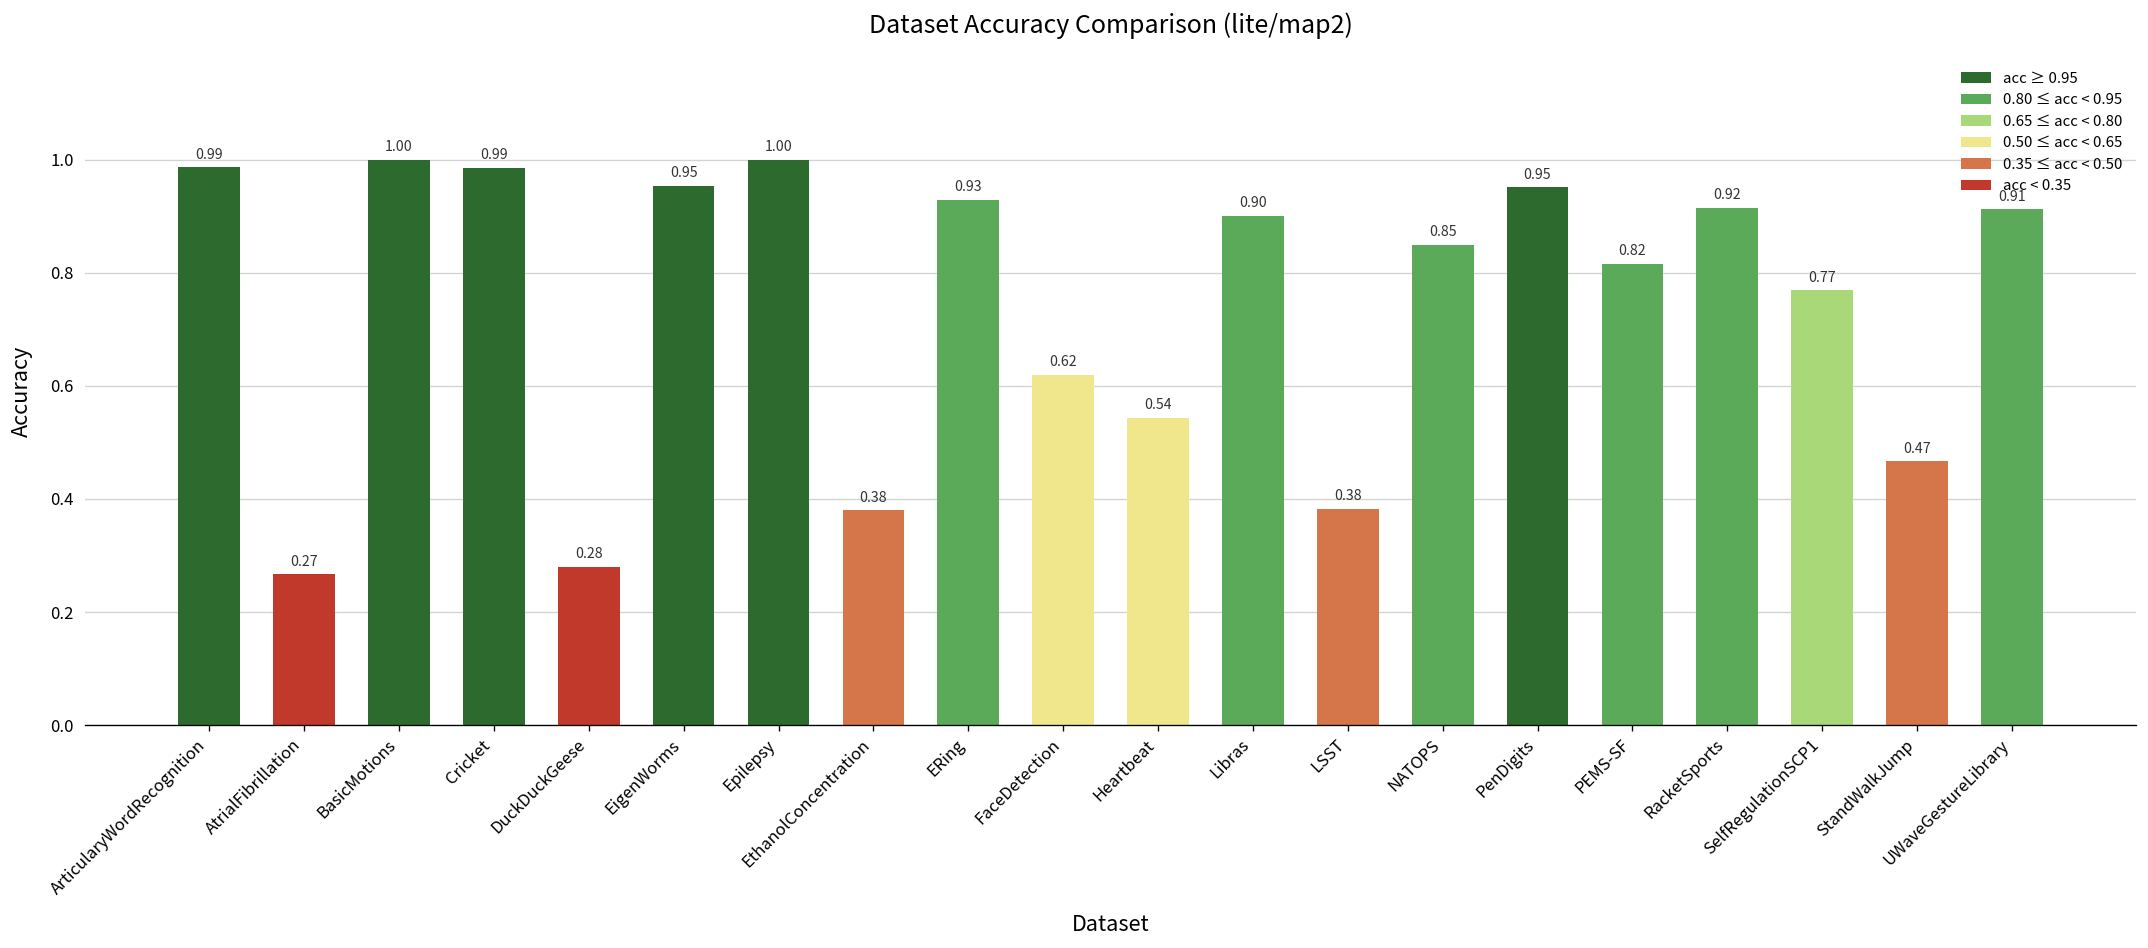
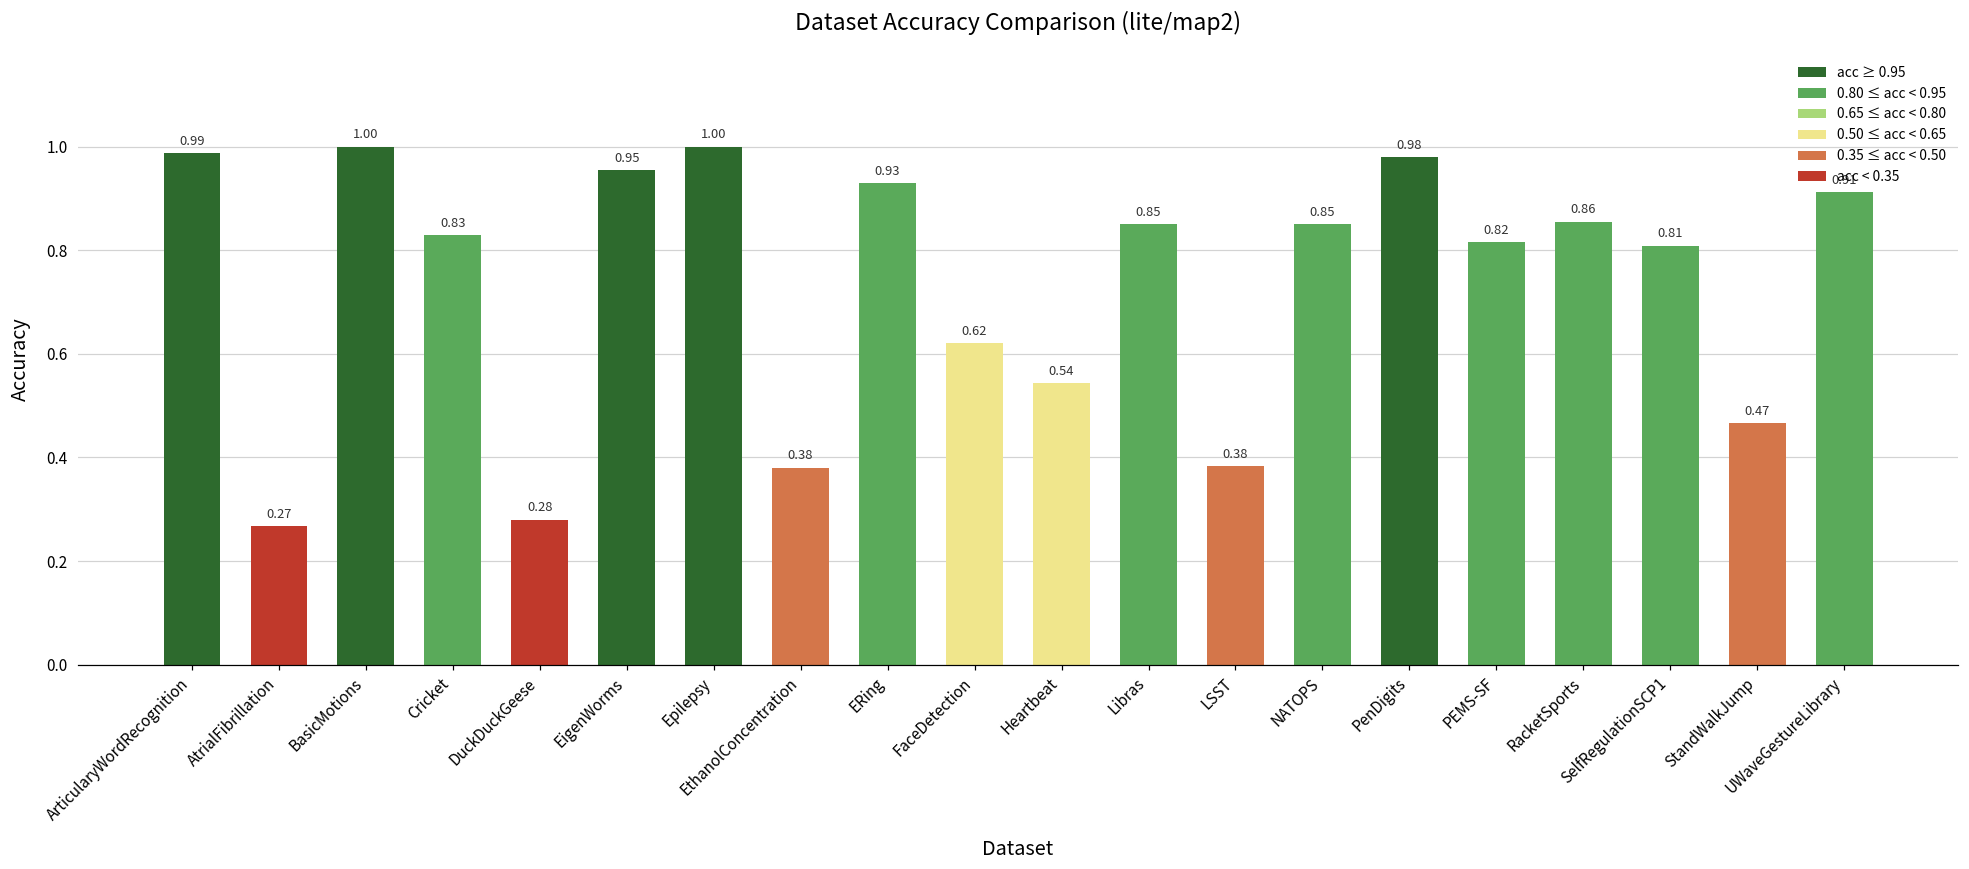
  {
    "ArticularyWordRecognition": 0.99,
    "AtrialFibrillation": 0.27,
    "BasicMotions": 1.00,
-   "Cricket": 0.99,
+   "Cricket": 0.83,
    "DuckDuckGeese": 0.28,
    "EigenWorms": 0.95,
    "Epilepsy": 1.00,
    "EthanolConcentration": 0.38,
    "ERing": 0.93,
    "FaceDetection": 0.62,
    "Heartbeat": 0.54,
-   "Libras": 0.90,
+   "Libras": 0.85,
    "LSST": 0.38,
    "NATOPS": 0.85,
-   "PenDigits": 0.95,
+   "PenDigits": 0.98,
    "PEMS-SF": 0.82,
-   "RacketSports": 0.92,
-   "SelfRegulationSCP1": 0.77,
+   "RacketSports": 0.86,
+   "SelfRegulationSCP1": 0.81,
    "StandWalkJump": 0.47,
    "UWaveGestureLibrary": 0.91
  }
